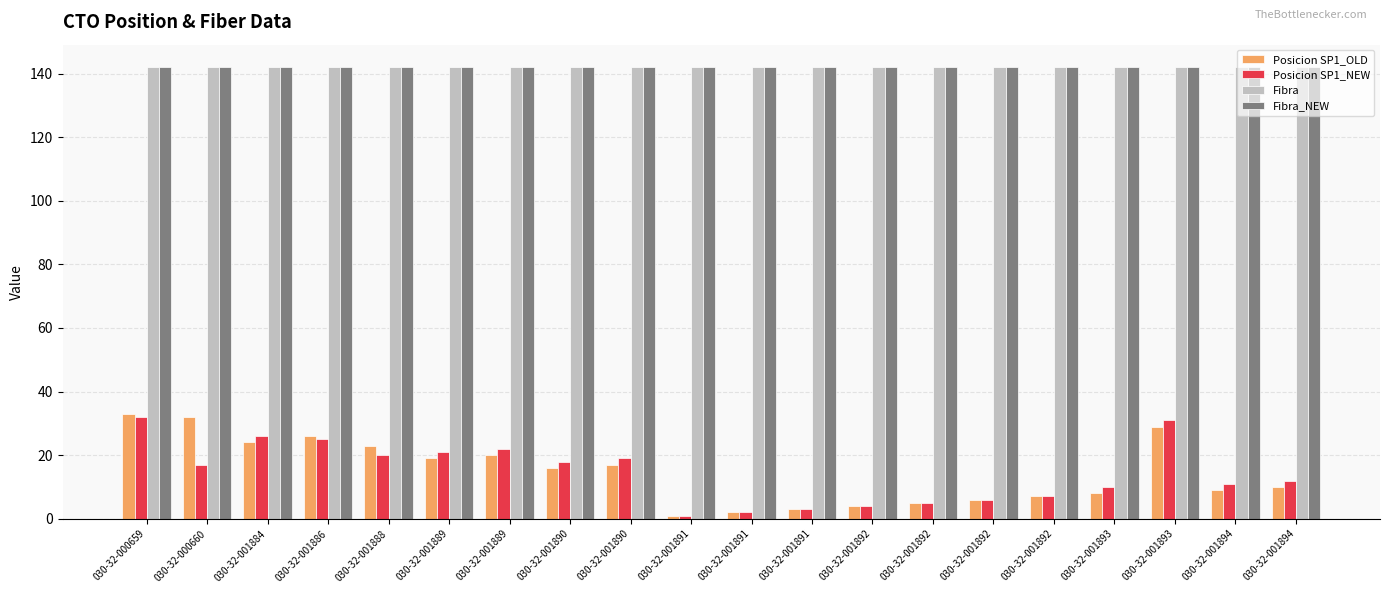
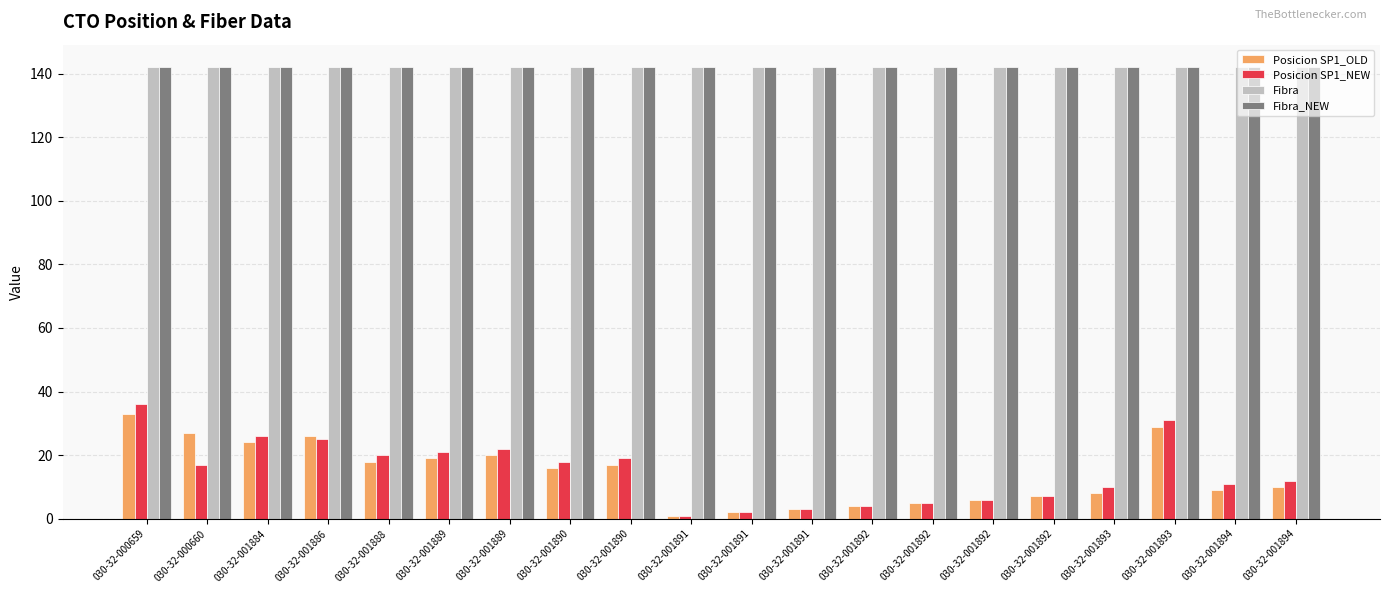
  {
    "Posicion SP1_OLD": {
      "030-32-000659": 33,
-     "030-32-000660": 32,
+     "030-32-000660": 27,
      "030-32-001884": 24,
      "030-32-001886": 26,
-     "030-32-001888": 23
+     "030-32-001888": 18
    },
    "Posicion SP1_NEW": {
-     "030-32-000659": 32,
+     "030-32-000659": 36,
      "030-32-000660": 17,
      "030-32-001884": 26,
      "030-32-001886": 25,
      "030-32-001888": 20
    },
    "Fibra": {
      "030-32-000659": 142,
      "030-32-000660": 142,
      "030-32-001884": 142,
      "030-32-001886": 142,
      "030-32-001888": 142
    },
    "Fibra_NEW": {
      "030-32-000659": 142,
      "030-32-000660": 142,
      "030-32-001884": 142,
      "030-32-001886": 142,
      "030-32-001888": 142
    }
  }
